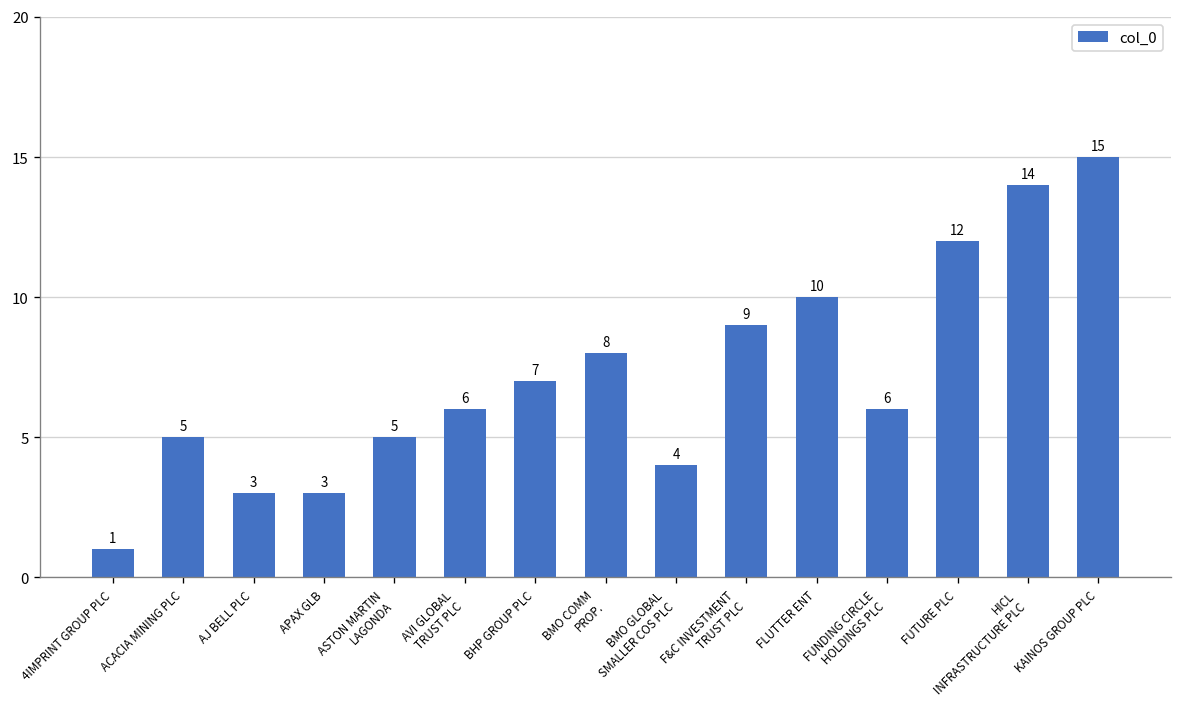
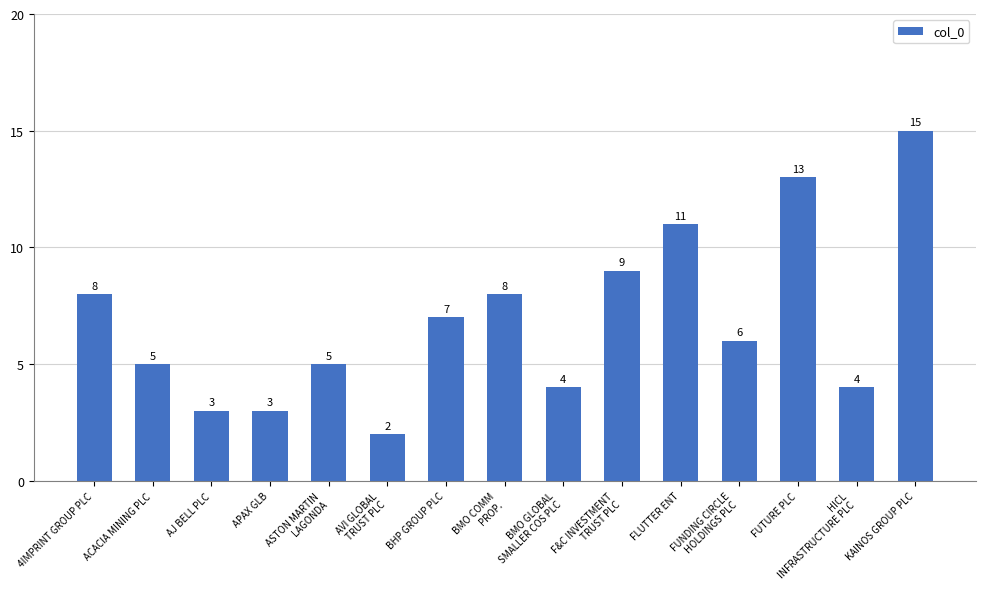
  {
-   "4IMPRINT GROUP PLC": 1,
+   "4IMPRINT GROUP PLC": 8,
    "ACACIA MINING PLC": 5,
    "AJ BELL PLC": 3,
    "APAX GLB": 3,
    "ASTON MARTIN LAGONDA": 5,
-   "AVI GLOBAL TRUST PLC": 6,
+   "AVI GLOBAL TRUST PLC": 2,
    "BHP GROUP PLC": 7,
    "BMO COMM PROP.": 8,
    "BMO GLOBAL SMALLER COS PLC": 4,
    "F&C INVESTMENT TRUST PLC": 9,
-   "FLUTTER ENT": 10,
+   "FLUTTER ENT": 11,
    "FUNDING CIRCLE HOLDINGS PLC": 6,
-   "FUTURE PLC": 12,
-   "HICL INFRASTRUCTURE PLC": 14,
+   "FUTURE PLC": 13,
+   "HICL INFRASTRUCTURE PLC": 4,
    "KAINOS GROUP PLC": 15
  }
